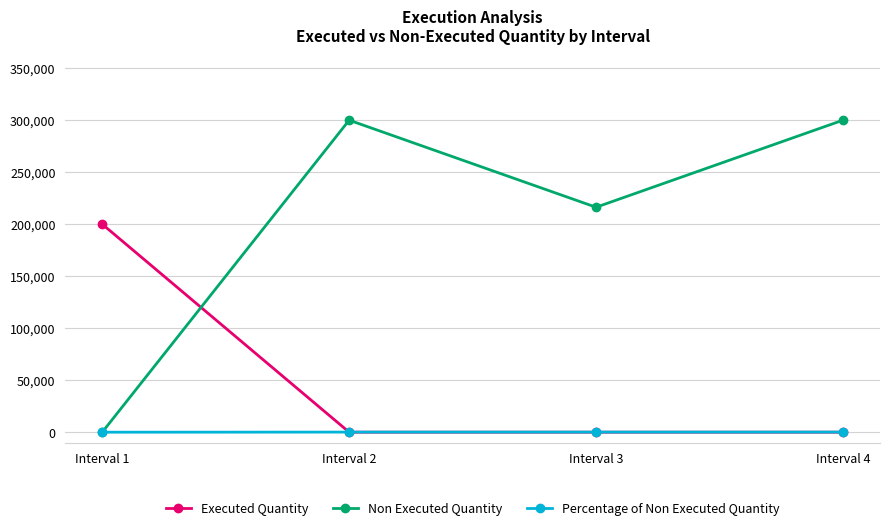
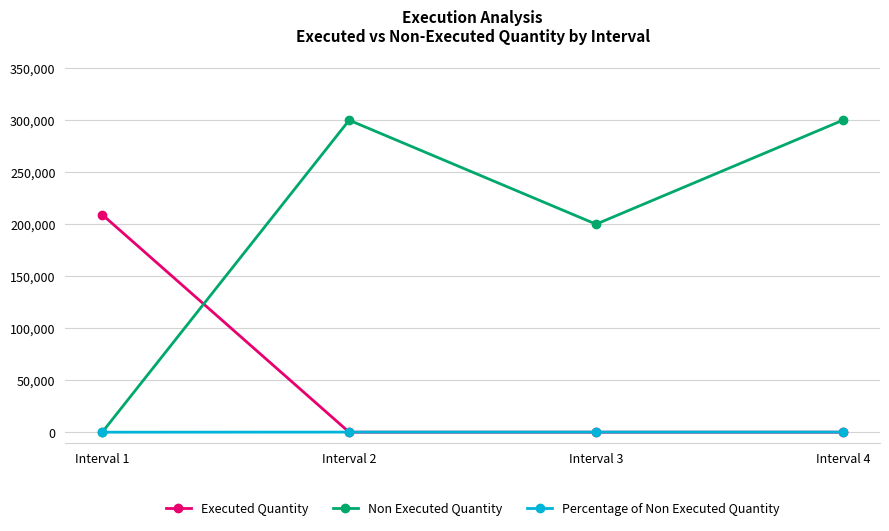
  {
    "Executed Quantity": {
-     "Interval 1": "200,000"
+     "Interval 1": "209,000"
    },
    "Non Executed Quantity": {
      "Interval 2": "300,000",
-     "Interval 3": "216,000",
+     "Interval 3": "200,000",
      "Interval 4": "300,000"
    }
  }
